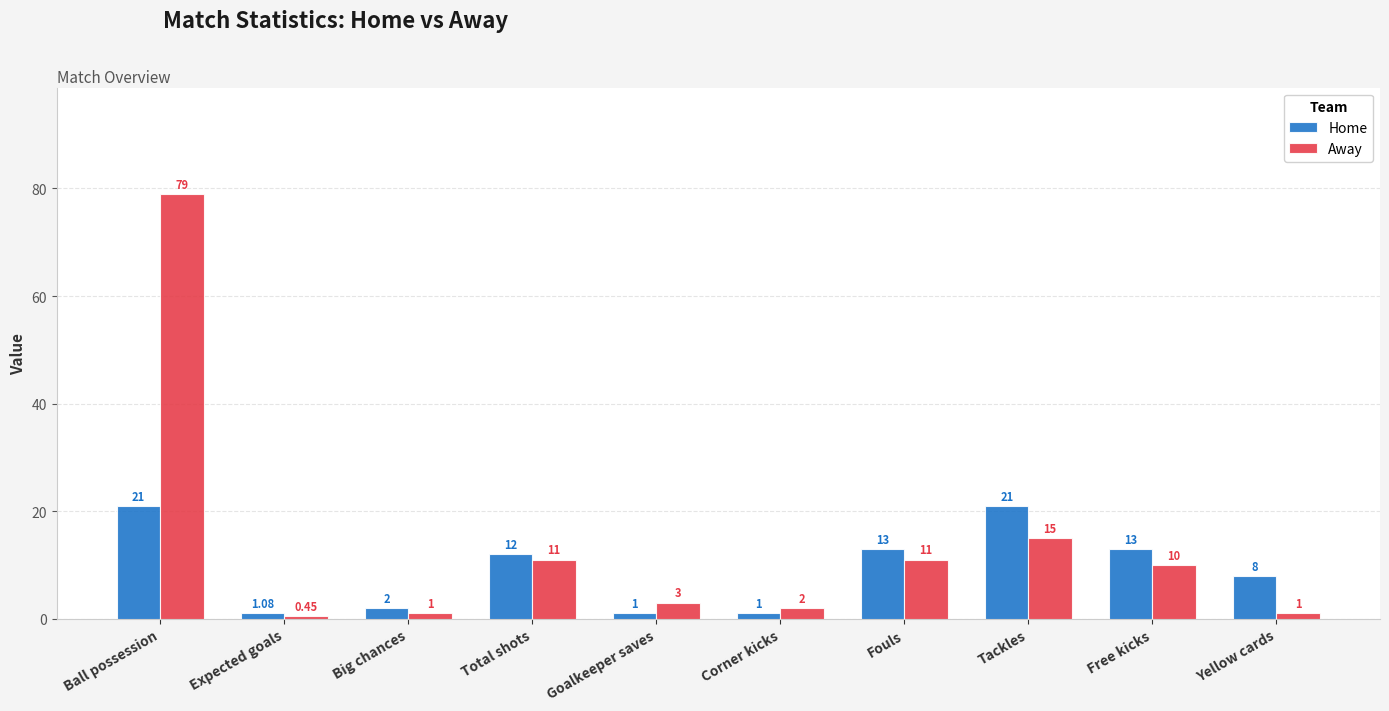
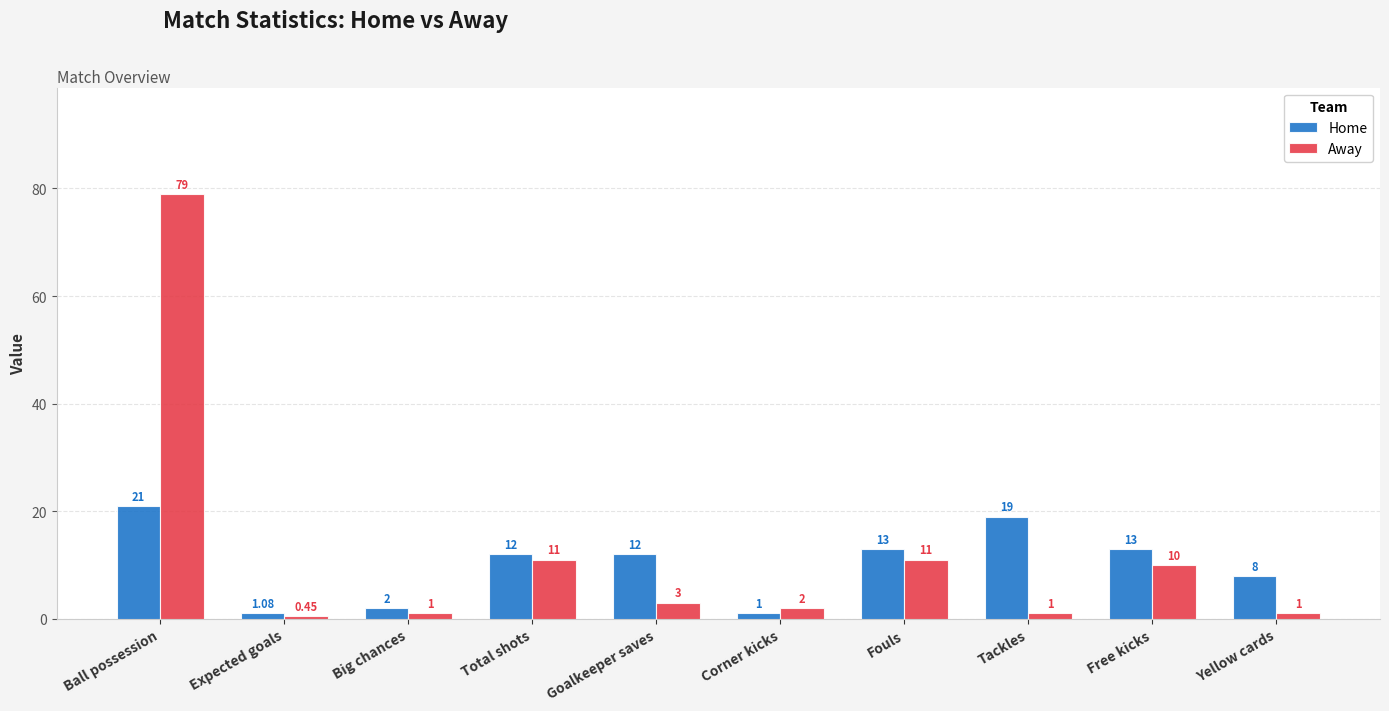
  {
    "Home": {
      "Ball possession": 21,
      "Expected goals": 1.08,
      "Big chances": 2,
      "Total shots": 12,
-     "Goalkeeper saves": 1,
+     "Goalkeeper saves": 12,
      "Corner kicks": 1,
      "Fouls": 13,
-     "Tackles": 21,
+     "Tackles": 19,
      "Free kicks": 13,
      "Yellow cards": 8
    },
    "Away": {
      "Ball possession": 79,
      "Expected goals": 0.45,
      "Big chances": 1,
      "Total shots": 11,
      "Goalkeeper saves": 3,
      "Corner kicks": 2,
      "Fouls": 11,
-     "Tackles": 15,
+     "Tackles": 1,
      "Free kicks": 10,
      "Yellow cards": 1
    }
  }
